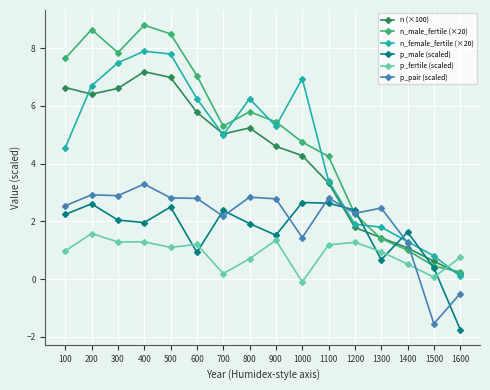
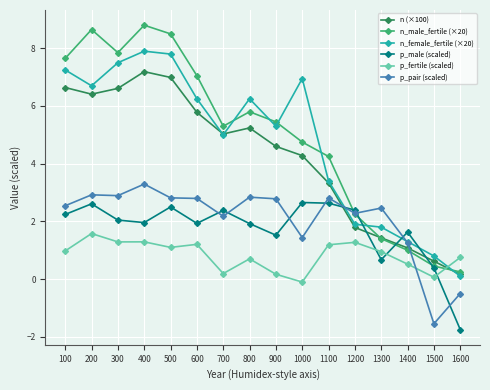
  {
    "n_female_fertile (×20)": {
-     "100": 4.6,
+     "100": 7.3,
      "200": 6.7,
      "300": 7.5,
      "400": 7.9,
      "500": 7.8,
      "600": 6.3,
      "800": 6.3,
      "900": 5.3,
      "1000": 7.0,
      "1200": 1.9,
      "1300": 1.8,
      "1500": 0.8
    },
    "p_male (scaled)": {
      "100": 2.2,
      "200": 2.6,
      "300": 2.0,
      "400": 2.0,
      "500": 2.5,
-     "600": 0.9,
+     "600": 1.9,
      "700": 2.4,
      "800": 1.9,
      "900": 1.5,
      "1000": 2.7,
      "1100": 2.6,
      "1200": 2.4,
      "1300": 0.7,
      "1400": 1.6,
      "1600": -1.8
    },
    "p_fertile (scaled)": {
      "100": 1.0,
      "200": 1.6,
      "300": 1.3,
      "400": 1.3,
      "500": 1.1,
      "600": 1.2,
      "700": 0.2,
      "800": 0.7,
-     "900": 1.3,
+     "900": 0.2,
      "1000": -0.1,
      "1100": 1.2,
      "1200": 1.3,
      "1300": 1.0,
      "1400": 0.5,
      "1500": 0.1,
      "1600": 0.8
    },
    "p_pair (scaled)": {
      "100": 2.5,
      "200": 2.9,
      "300": 2.9,
      "400": 3.3,
      "500": 2.8,
      "600": 2.8,
      "700": 2.2,
      "800": 2.8,
      "900": 2.8,
      "1000": 1.4,
      "1100": 2.8,
      "1300": 2.5,
      "1500": -1.5,
      "1600": -0.5
    }
  }
